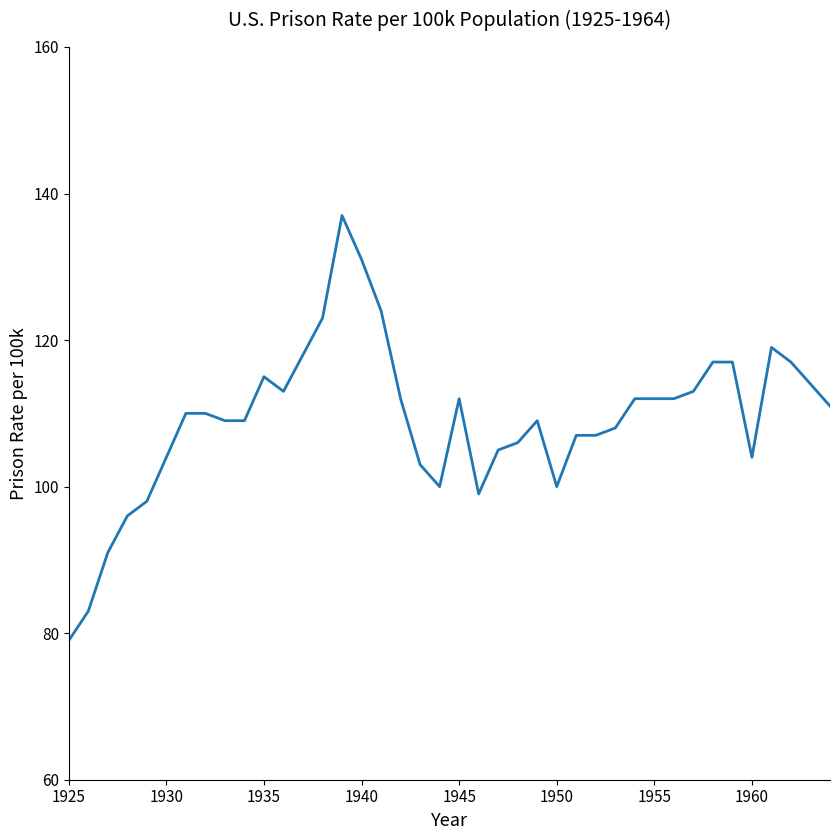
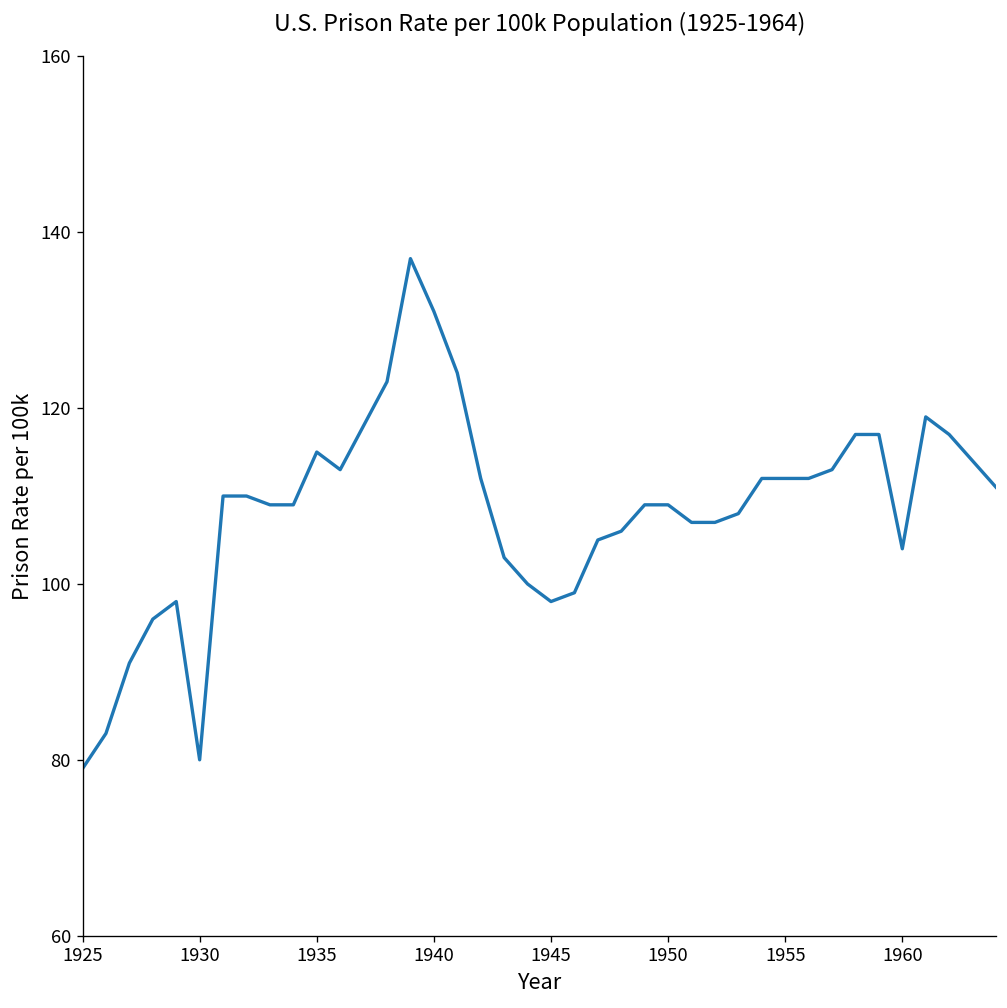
  {
    "1925": 79,
-   "1930": 104,
+   "1930": 80,
    "1935": 115,
    "1940": 131,
-   "1945": 112,
-   "1950": 100,
+   "1945": 98,
+   "1950": 109,
    "1955": 112,
    "1960": 104
  }
